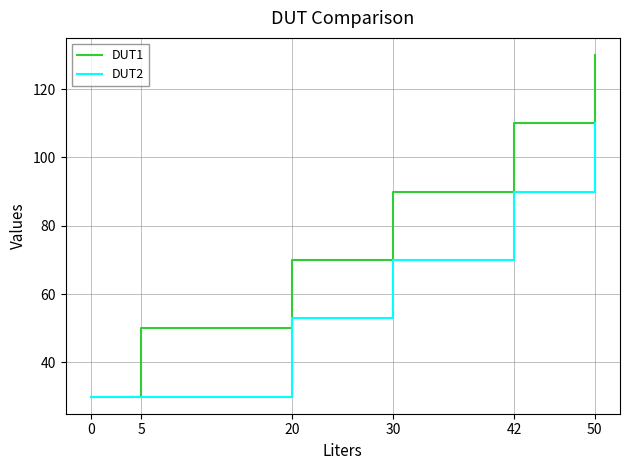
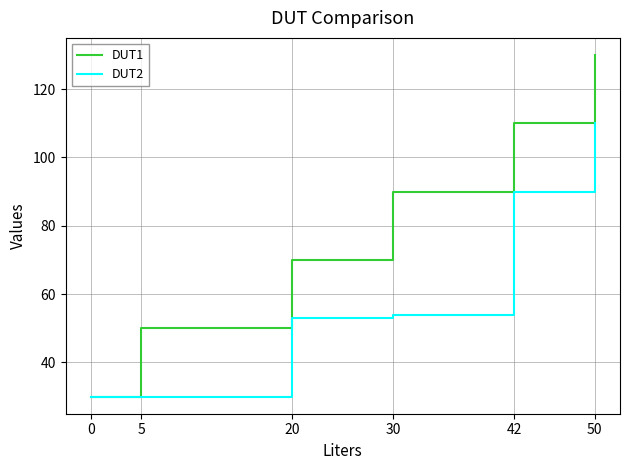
  {
    "DUT1": {
      "5": 50,
      "20": 70,
      "30": 90,
      "42": 110,
      "50": 130
    },
    "DUT2": {
      "5": 30,
      "20": 53,
-     "30": 70,
+     "30": 54,
      "42": 90,
      "50": 110
    }
  }
